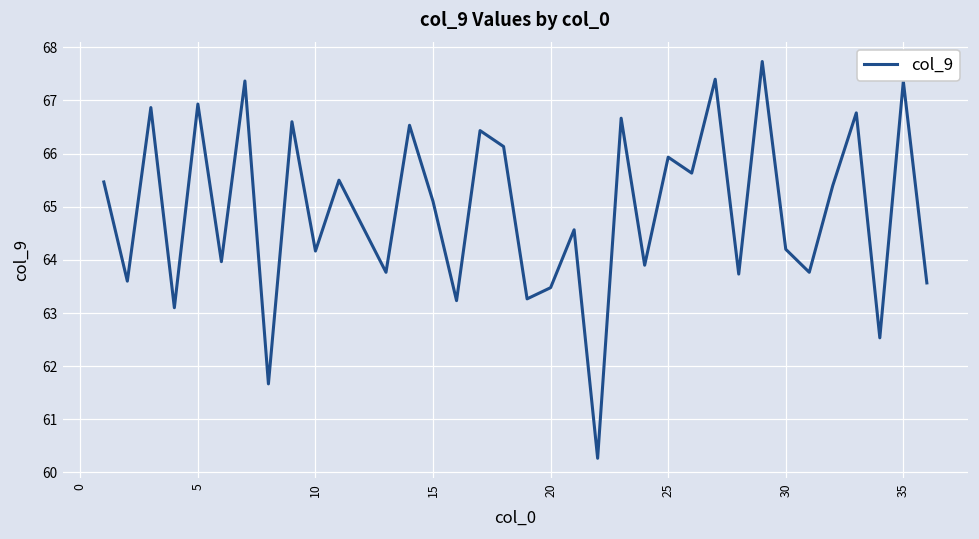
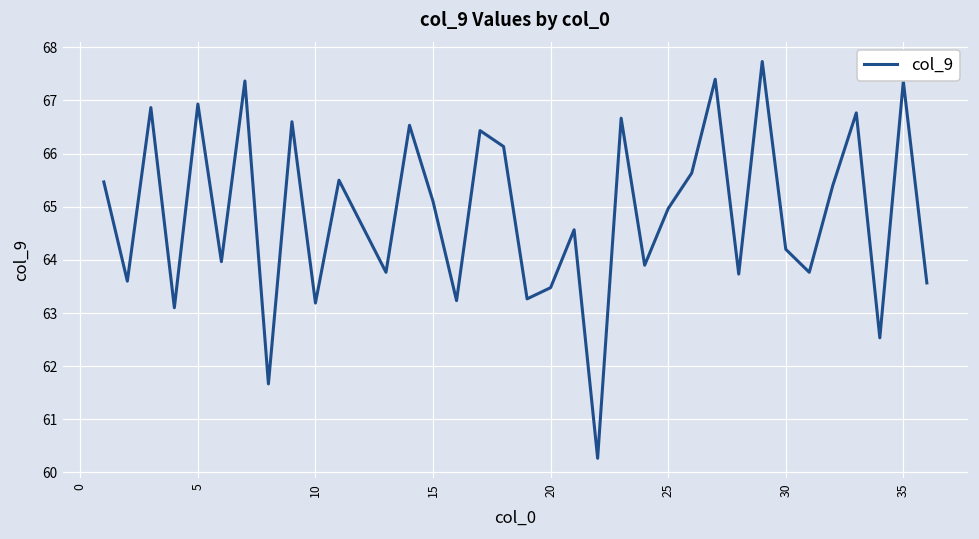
  {
    "5": 66.9,
-   "10": 64.2,
+   "10": 63.2,
    "15": 65.1,
    "20": 63.5,
-   "25": 65.9,
+   "25": 65.0,
    "30": 64.2
  }
